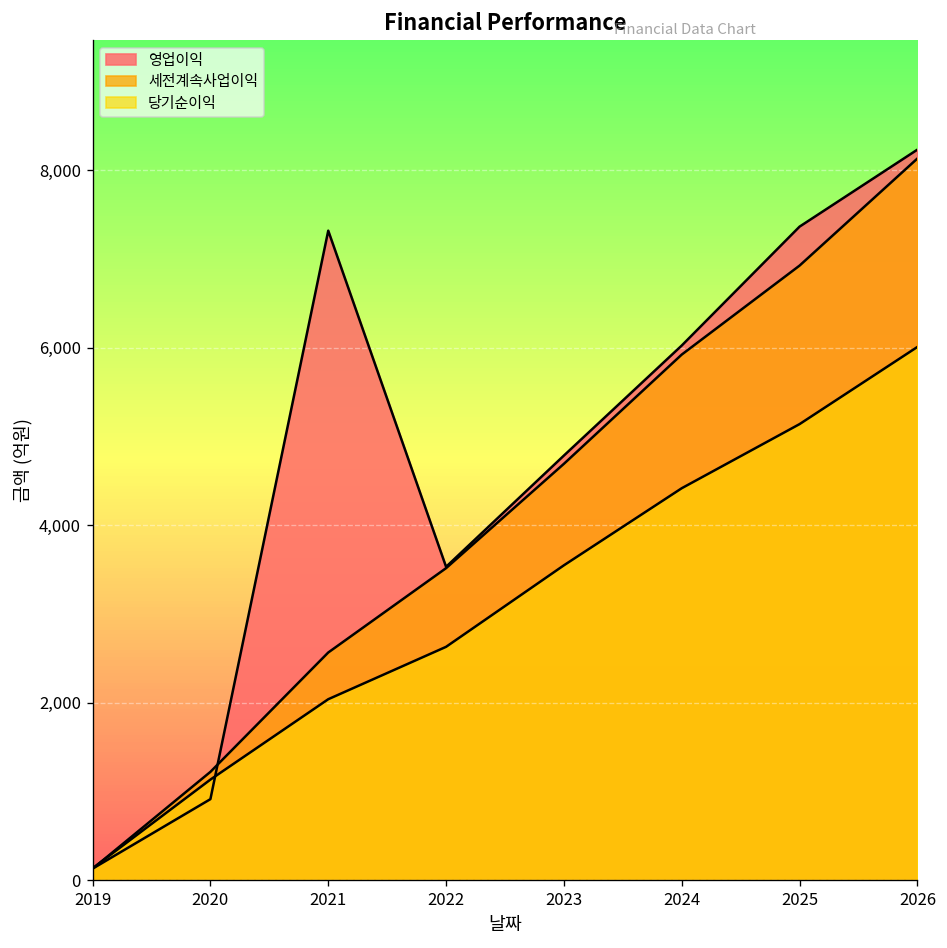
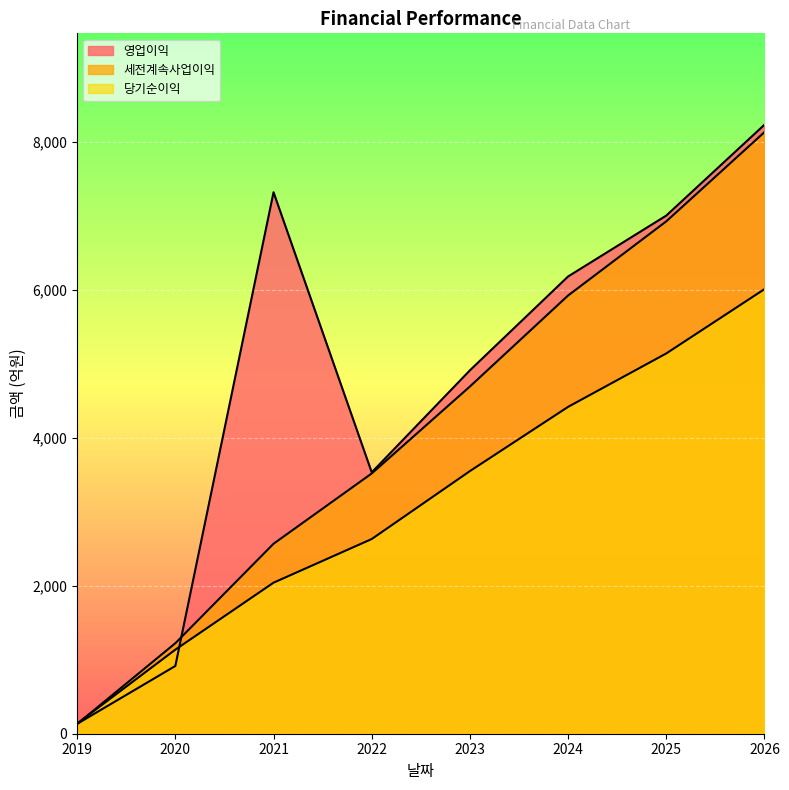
  {
    "영업이익": {
      "2020": "900",
      "2021": "7,300",
-     "2023": "4,800",
-     "2024": "6,000",
-     "2025": "7,400",
+     "2023": "4,900",
+     "2024": "6,200",
+     "2025": "7,000",
      "2026": "8,200"
    }
  }
